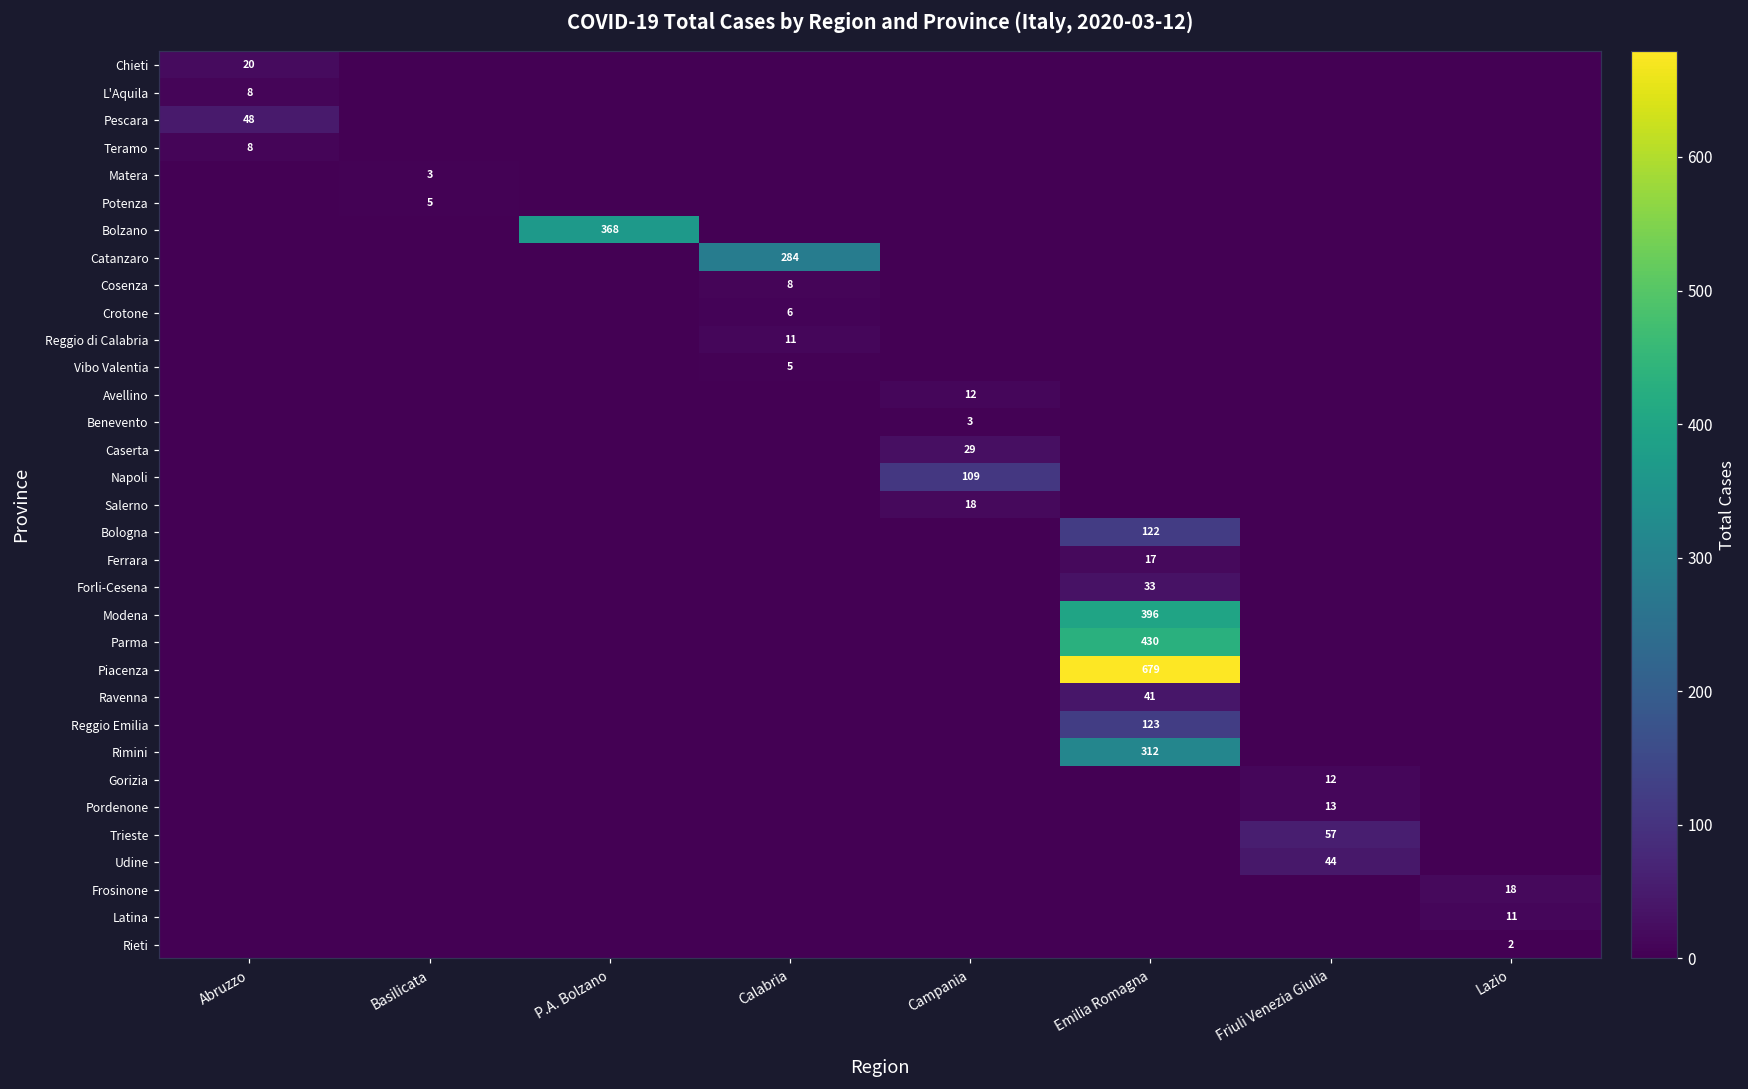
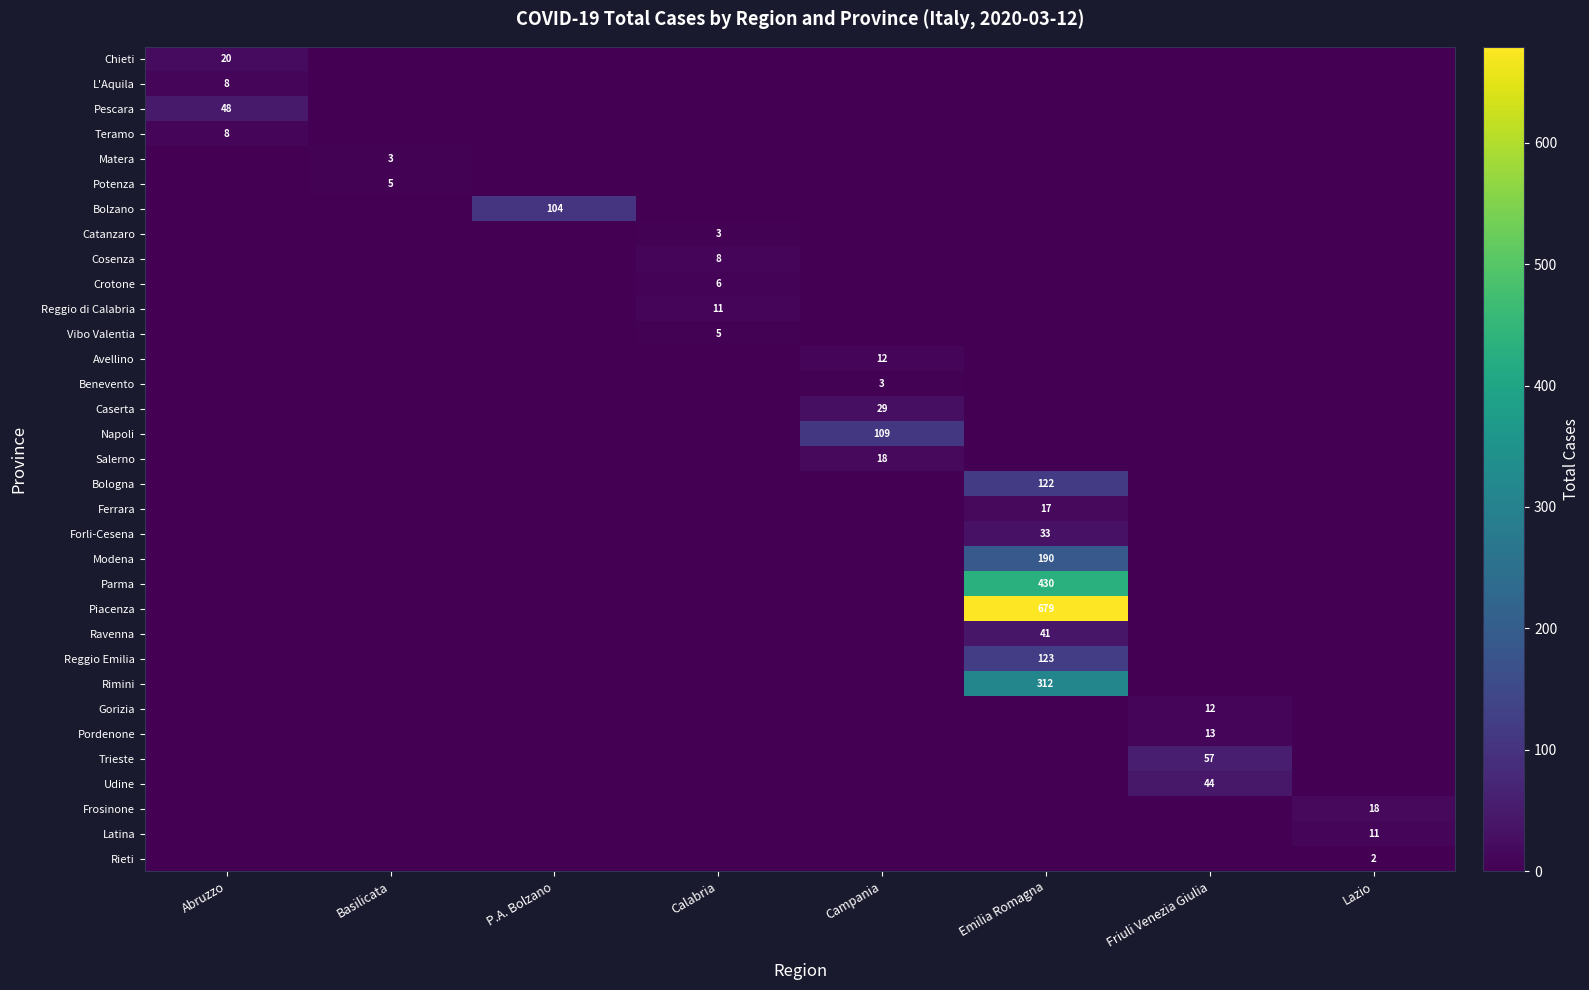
  {
    "Chieti": {
      "Abruzzo": 20
    },
    "L'Aquila": {
      "Abruzzo": 8
    },
    "Pescara": {
      "Abruzzo": 48
    },
    "Teramo": {
      "Abruzzo": 8
    },
    "Matera": {
      "Basilicata": 3
    },
    "Potenza": {
      "Basilicata": 5
    },
    "Bolzano": {
-     "P.A. Bolzano": 368
+     "P.A. Bolzano": 104
    },
    "Catanzaro": {
-     "Calabria": 284
+     "Calabria": 3
    },
    "Cosenza": {
      "Calabria": 8
    },
    "Crotone": {
      "Calabria": 6
    },
    "Reggio di Calabria": {
      "Calabria": 11
    },
    "Vibo Valentia": {
      "Calabria": 5
    },
    "Avellino": {
      "Campania": 12
    },
    "Benevento": {
      "Campania": 3
    },
    "Caserta": {
      "Campania": 29
    },
    "Napoli": {
      "Campania": 109
    },
    "Salerno": {
      "Campania": 18
    },
    "Bologna": {
      "Emilia Romagna": 122
    },
    "Ferrara": {
      "Emilia Romagna": 17
    },
    "Forli-Cesena": {
      "Emilia Romagna": 33
    },
    "Modena": {
-     "Emilia Romagna": 396
+     "Emilia Romagna": 190
    },
    "Parma": {
      "Emilia Romagna": 430
    },
    "Piacenza": {
      "Emilia Romagna": 679
    },
    "Ravenna": {
      "Emilia Romagna": 41
    },
    "Reggio Emilia": {
      "Emilia Romagna": 123
    },
    "Rimini": {
      "Emilia Romagna": 312
    },
    "Gorizia": {
      "Friuli Venezia Giulia": 12
    },
    "Pordenone": {
      "Friuli Venezia Giulia": 13
    },
    "Trieste": {
      "Friuli Venezia Giulia": 57
    },
    "Udine": {
      "Friuli Venezia Giulia": 44
    },
    "Frosinone": {
      "Lazio": 18
    },
    "Latina": {
      "Lazio": 11
    },
    "Rieti": {
      "Lazio": 2
    }
  }
